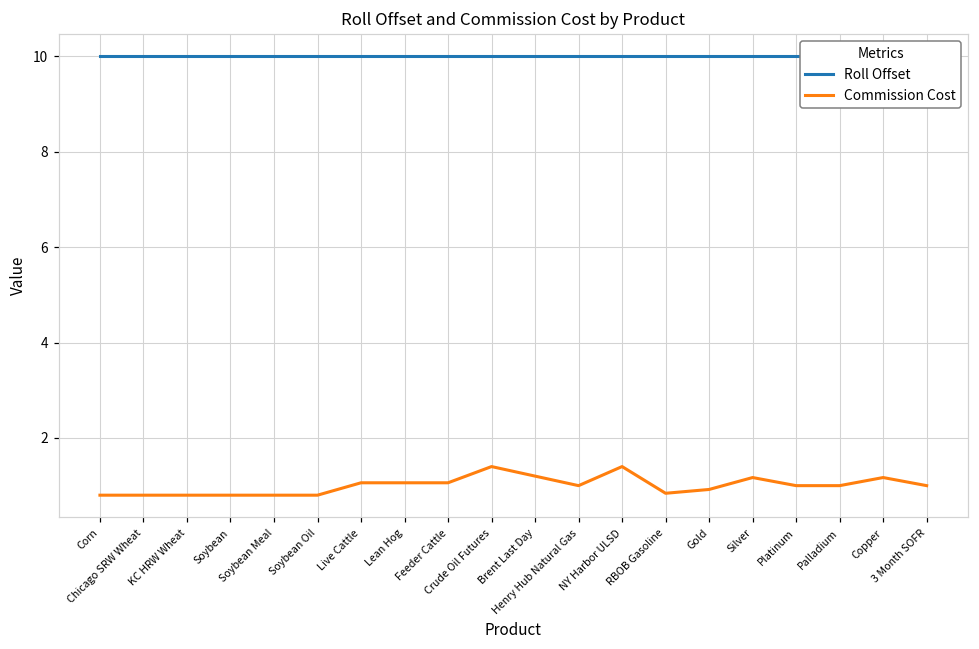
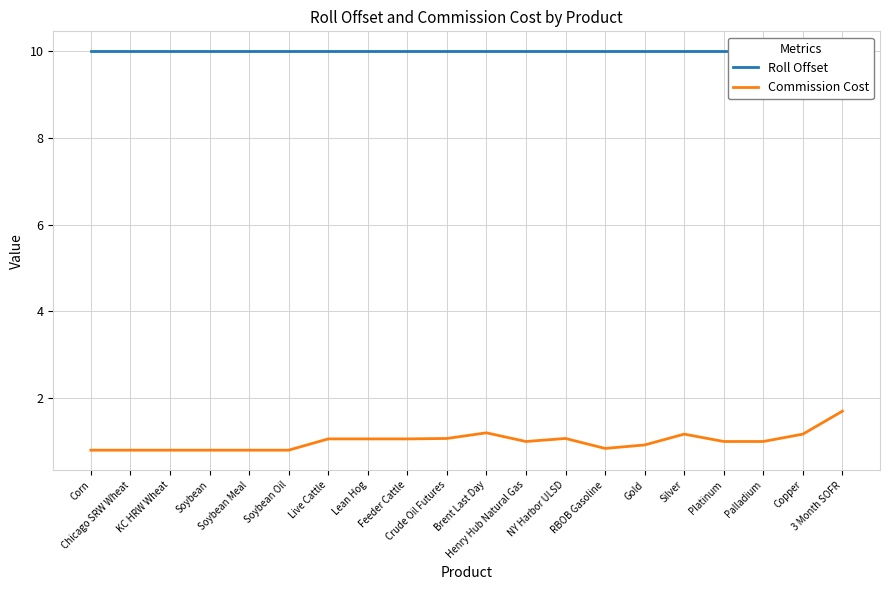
  {
    "Roll Offset": {
      "Corn": 10.0,
      "Chicago SRW Wheat": 10.0,
      "KC HRW Wheat": 10.0,
      "Soybean": 10.0,
      "Soybean Meal": 10.0,
      "Soybean Oil": 10.0,
      "Live Cattle": 10.0,
      "Lean Hog": 10.0,
      "Feeder Cattle": 10.0,
      "Crude Oil Futures": 10.0,
      "Brent Last Day": 10.0,
      "Henry Hub Natural Gas": 10.0,
      "NY Harbor ULSD": 10.0,
      "RBOB Gasoline": 10.0,
      "Gold": 10.0,
      "Silver": 10.0,
      "Platinum": 10.0
    },
    "Commission Cost": {
      "Corn": 0.8,
      "Chicago SRW Wheat": 0.8,
      "KC HRW Wheat": 0.8,
      "Soybean": 0.8,
      "Soybean Meal": 0.8,
      "Soybean Oil": 0.8,
      "Live Cattle": 1.1,
      "Lean Hog": 1.1,
      "Feeder Cattle": 1.1,
-     "Crude Oil Futures": 1.4,
+     "Crude Oil Futures": 1.1,
      "Brent Last Day": 1.2,
      "Henry Hub Natural Gas": 1.0,
-     "NY Harbor ULSD": 1.4,
+     "NY Harbor ULSD": 1.1,
      "RBOB Gasoline": 0.8,
      "Gold": 0.9,
      "Silver": 1.2,
      "Platinum": 1.0,
      "Palladium": 1.0,
      "Copper": 1.2,
-     "3 Month SOFR": 1.0
+     "3 Month SOFR": 1.7
    }
  }
